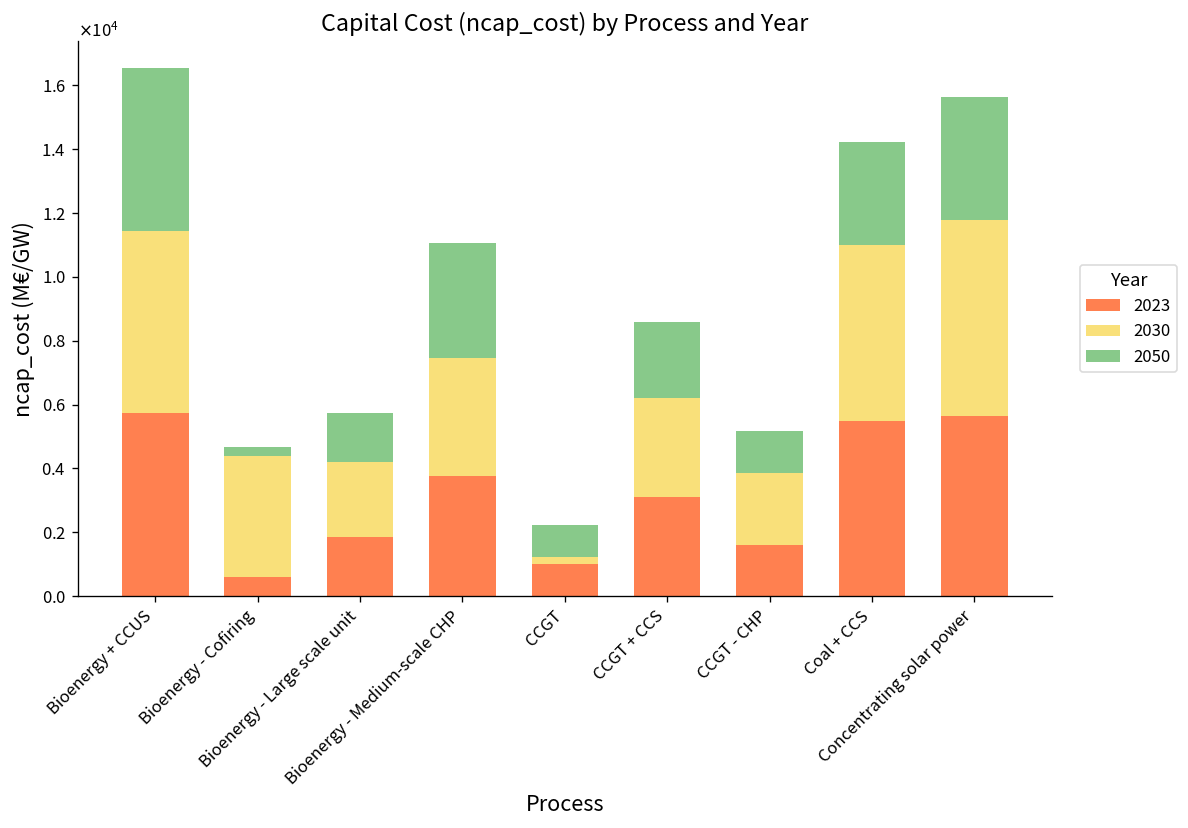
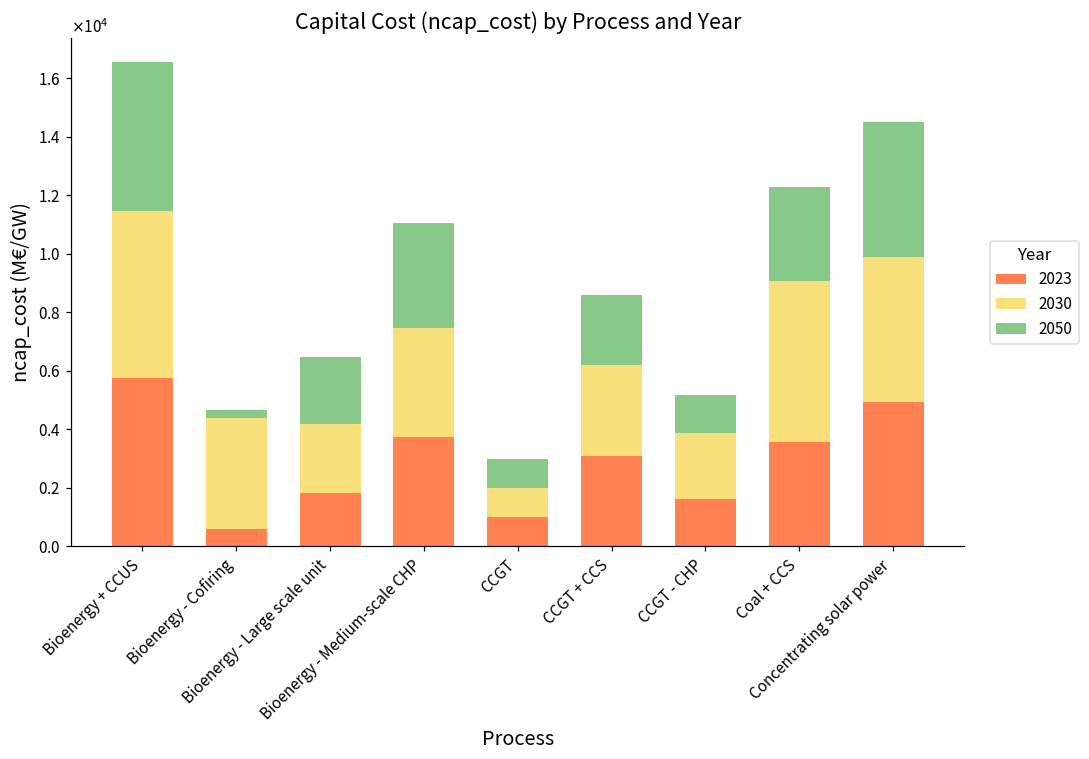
  {
    "2023": {
      "Bioenergy + CCUS": 5800,
      "Bioenergy - Cofiring": 600,
      "Bioenergy - Large scale unit": 1800,
      "Bioenergy - Medium-scale CHP": 3800,
      "CCGT": 1000,
      "CCGT + CCS": 3100,
      "CCGT - CHP": 1600,
-     "Coal + CCS": 5500,
-     "Concentrating solar power": 5700
+     "Coal + CCS": 3600,
+     "Concentrating solar power": 4900
    },
    "2030": {
      "Bioenergy + CCUS": 5700,
      "Bioenergy - Cofiring": 3800,
      "Bioenergy - Large scale unit": 2400,
      "Bioenergy - Medium-scale CHP": 3700,
-     "CCGT": 200,
+     "CCGT": 1000,
      "CCGT + CCS": 3100,
      "CCGT - CHP": 2300,
      "Coal + CCS": 5500,
-     "Concentrating solar power": 6100
+     "Concentrating solar power": 5000
    },
    "2050": {
      "Bioenergy + CCUS": 5100,
      "Bioenergy - Cofiring": 300,
-     "Bioenergy - Large scale unit": 1500,
+     "Bioenergy - Large scale unit": 2300,
      "Bioenergy - Medium-scale CHP": 3600,
      "CCGT": 1000,
      "CCGT + CCS": 2400,
      "CCGT - CHP": 1300,
      "Coal + CCS": 3200,
-     "Concentrating solar power": 3900
+     "Concentrating solar power": 4600
    }
  }
